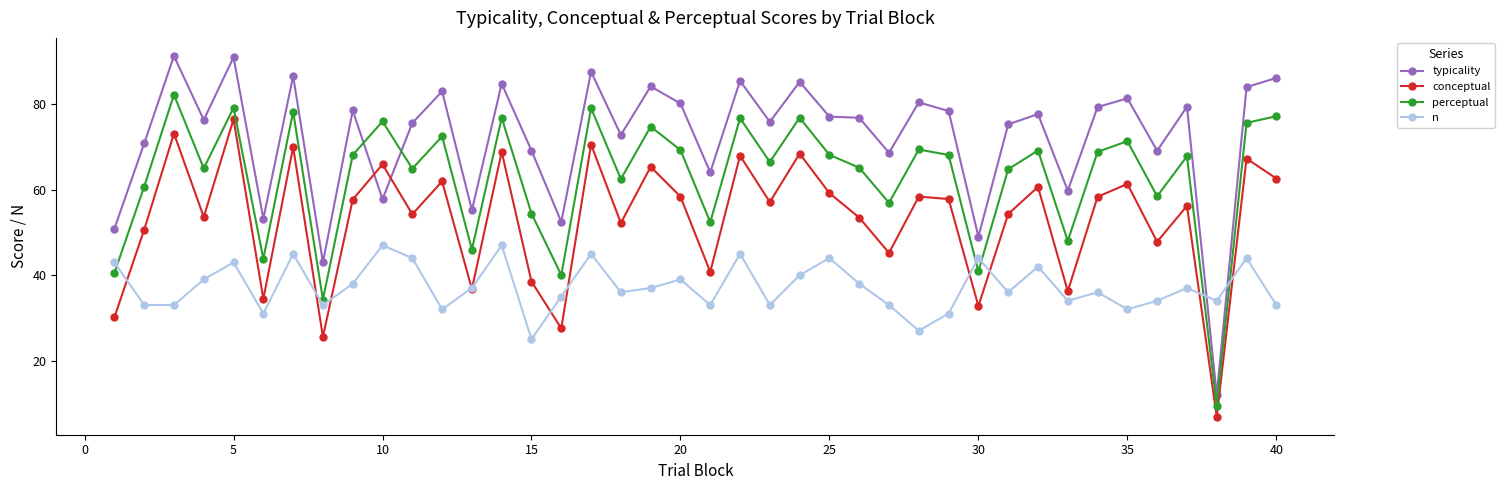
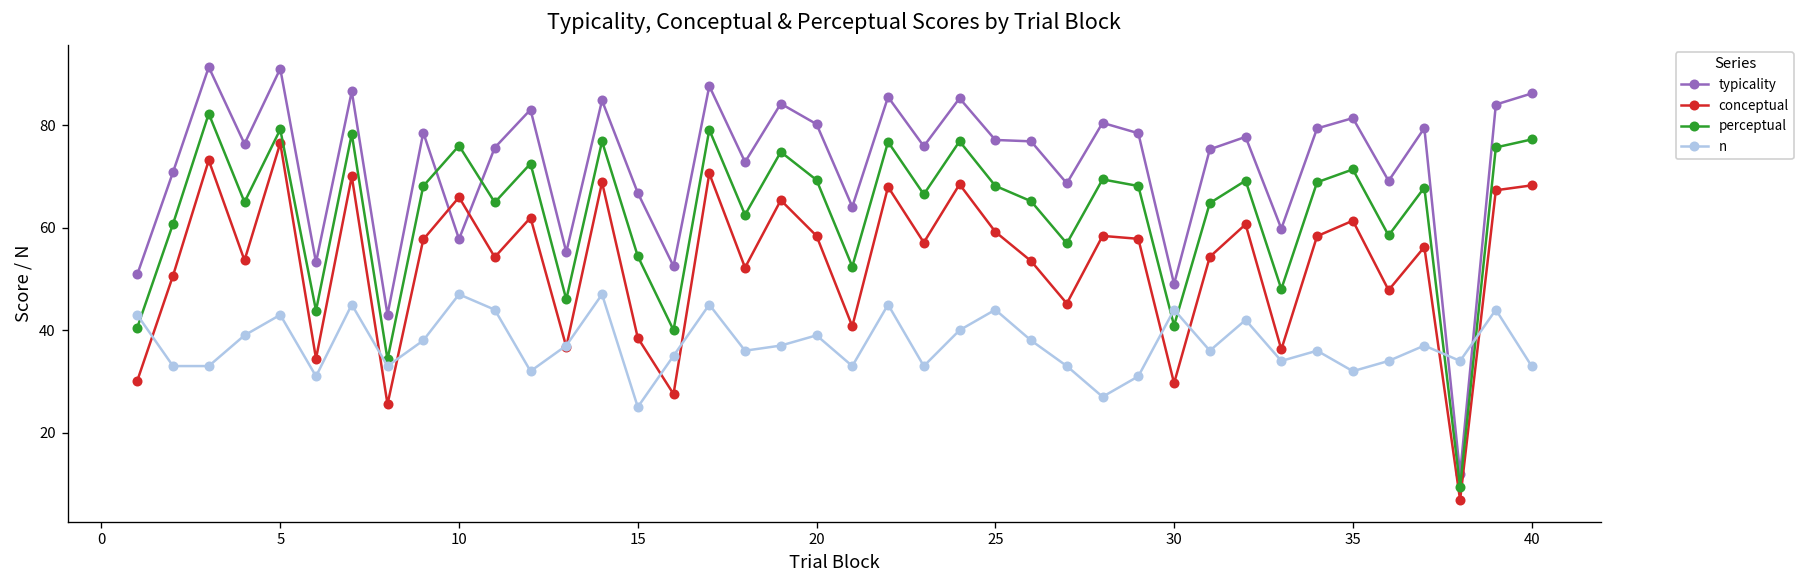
  {
    "typicality": {
      "5": 91,
      "10": 58,
-     "15": 69,
+     "15": 67,
      "20": 80,
      "25": 77,
      "30": 49,
      "35": 81,
      "40": 86
    },
    "conceptual": {
      "5": 77,
      "10": 66,
      "15": 39,
      "20": 58,
      "25": 59,
-     "30": 33,
+     "30": 30,
      "35": 61,
-     "40": 63
+     "40": 68
    },
    "perceptual": {
      "5": 79,
      "10": 76,
      "15": 54,
      "20": 69,
      "25": 68,
      "30": 41,
      "35": 71,
      "40": 77
    },
    "n": {
      "5": 43,
      "10": 47,
      "15": 25,
      "20": 39,
      "25": 44,
      "30": 44,
      "35": 32,
      "40": 33
    }
  }
